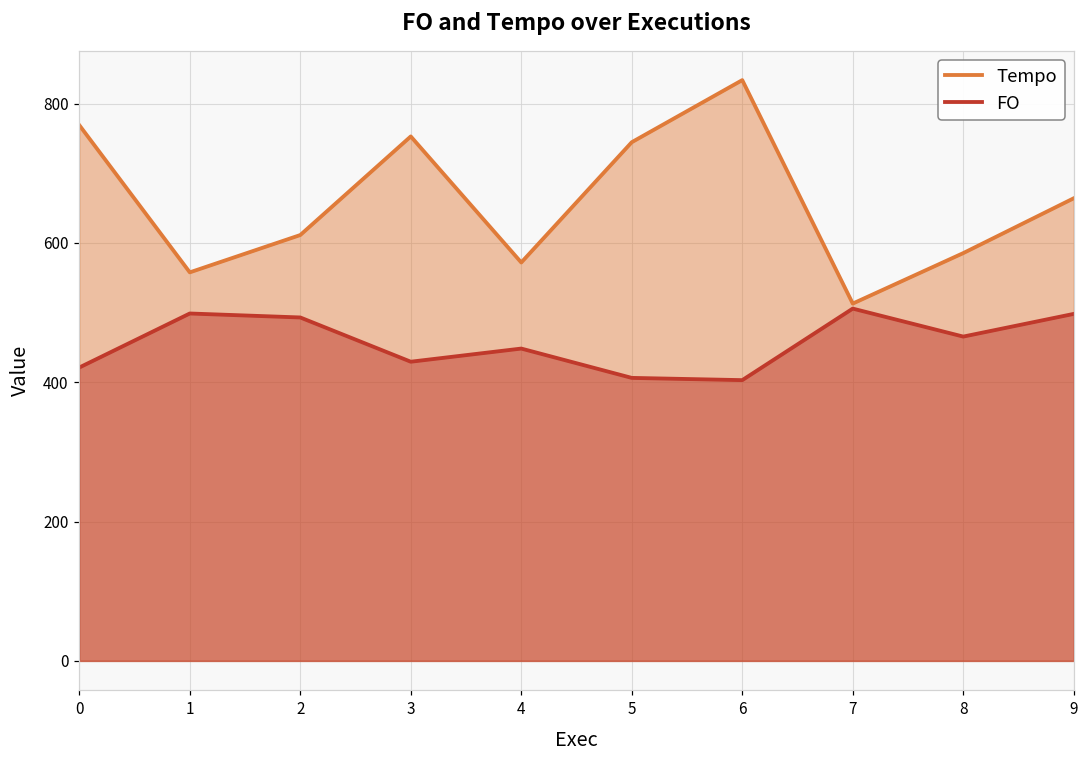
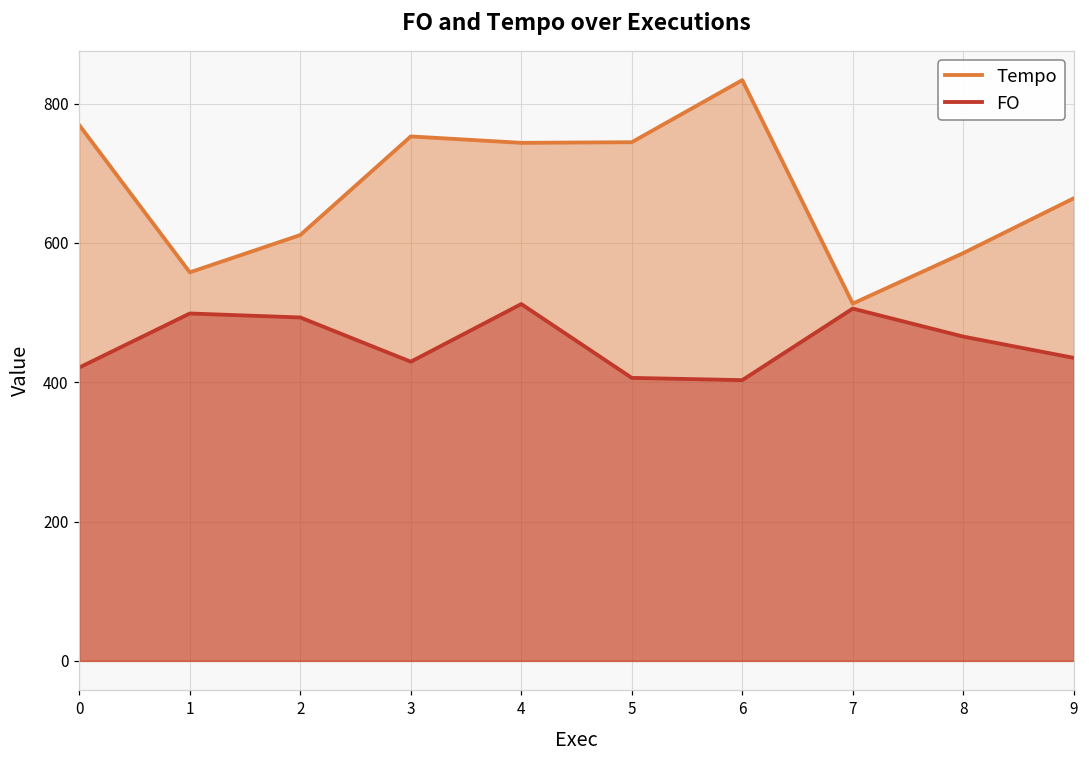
  {
    "Tempo": {
      "0": 770,
      "1": 560,
      "2": 610,
      "3": 750,
-     "4": 570,
+     "4": 740,
      "5": 740,
      "6": 830,
      "7": 510,
      "8": 590,
      "9": 660
    },
    "FO": {
      "0": 420,
      "1": 500,
      "2": 490,
      "3": 430,
-     "4": 450,
+     "4": 510,
      "5": 410,
      "6": 400,
      "7": 510,
      "8": 470,
-     "9": 500
+     "9": 430
    }
  }
